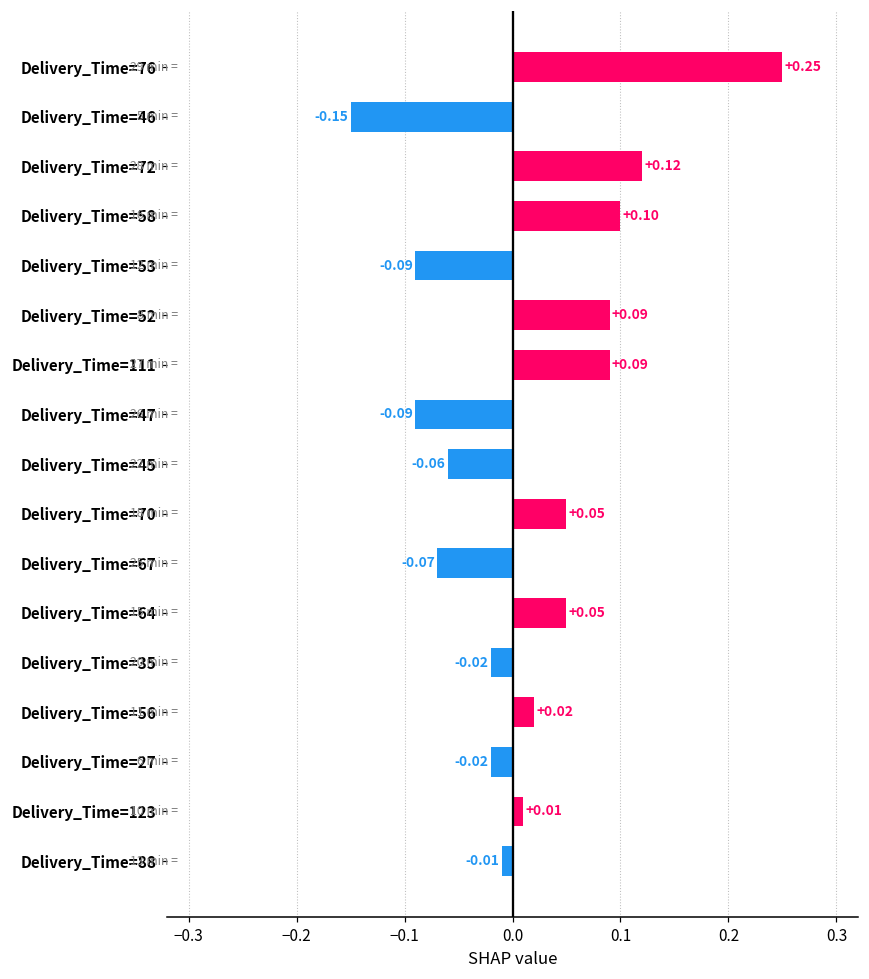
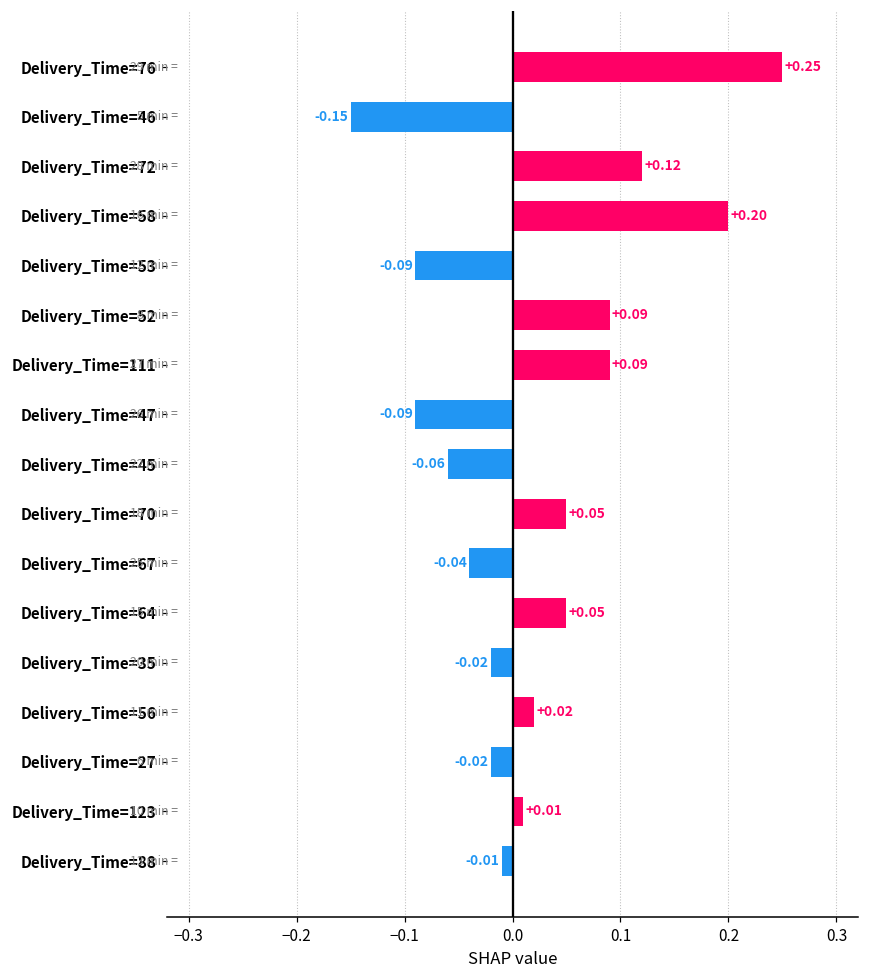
  {
    "Delivery_Time=76": "+0.25",
    "Delivery_Time=46": "-0.15",
    "Delivery_Time=72": "+0.12",
-   "Delivery_Time=58": "+0.10",
+   "Delivery_Time=58": "+0.20",
    "Delivery_Time=53": "-0.09",
    "Delivery_Time=52": "+0.09",
    "Delivery_Time=111": "+0.09",
    "Delivery_Time=47": "-0.09",
    "Delivery_Time=45": "-0.06",
    "Delivery_Time=70": "+0.05",
-   "Delivery_Time=67": "-0.07",
+   "Delivery_Time=67": "-0.04",
    "Delivery_Time=64": "+0.05",
    "Delivery_Time=35": "-0.02",
    "Delivery_Time=56": "+0.02",
    "Delivery_Time=27": "-0.02",
    "Delivery_Time=123": "+0.01",
    "Delivery_Time=88": "-0.01"
  }
